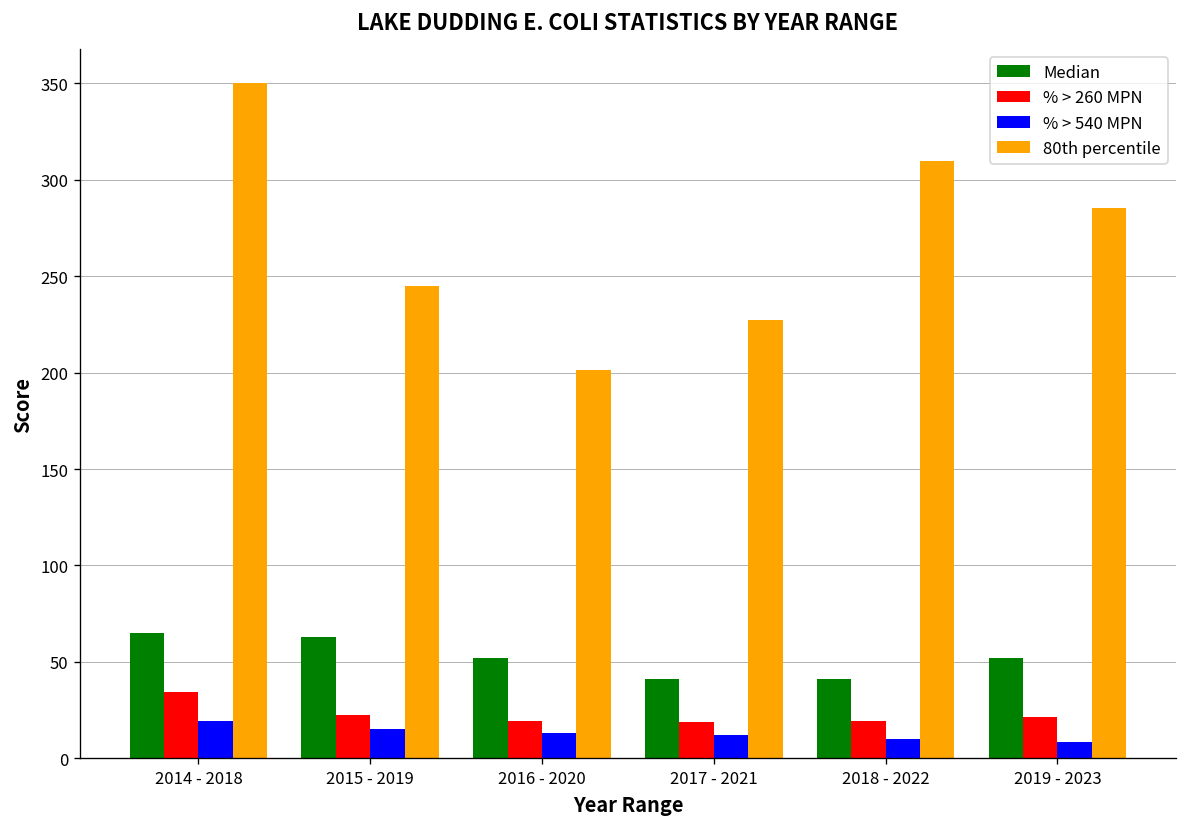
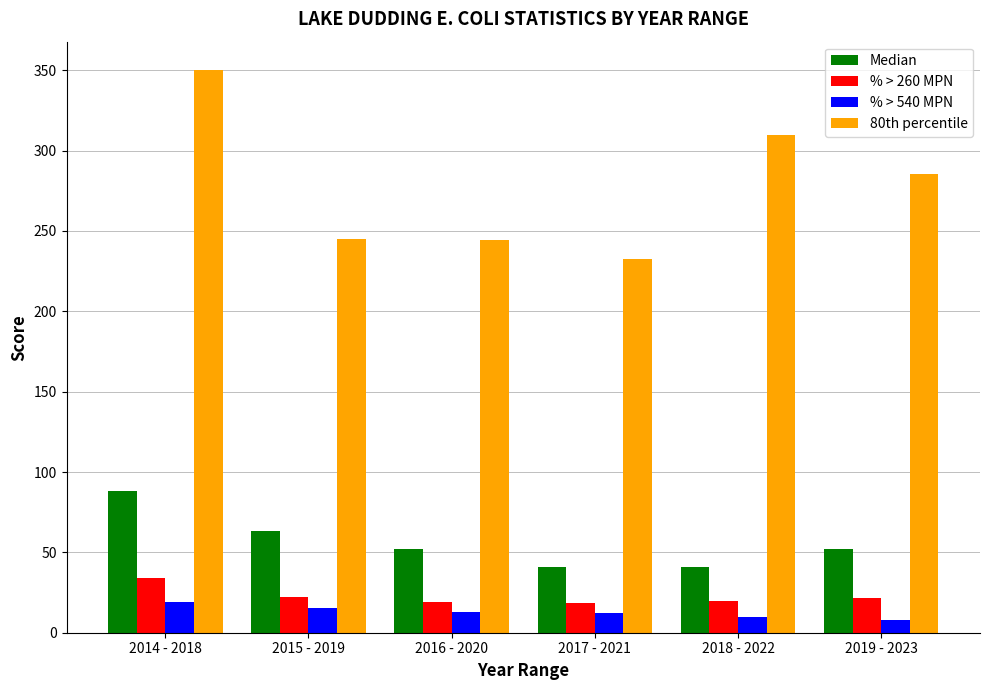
  {
    "Median": {
-     "2014 - 2018": 65,
+     "2014 - 2018": 88,
      "2015 - 2019": 63,
      "2016 - 2020": 52,
      "2017 - 2021": 41,
      "2018 - 2022": 41,
      "2019 - 2023": 52
    },
    "% > 260 MPN": {
      "2014 - 2018": 34,
      "2015 - 2019": 22,
      "2016 - 2020": 19,
      "2017 - 2021": 19,
      "2018 - 2022": 20,
      "2019 - 2023": 21
    },
    "% > 540 MPN": {
      "2014 - 2018": 19,
      "2015 - 2019": 15,
      "2016 - 2020": 13,
      "2017 - 2021": 12,
      "2018 - 2022": 10,
      "2019 - 2023": 8
    },
    "80th percentile": {
      "2014 - 2018": 350,
      "2015 - 2019": 245,
-     "2016 - 2020": 201,
-     "2017 - 2021": 227,
+     "2016 - 2020": 245,
+     "2017 - 2021": 233,
      "2018 - 2022": 310,
      "2019 - 2023": 285
    }
  }
